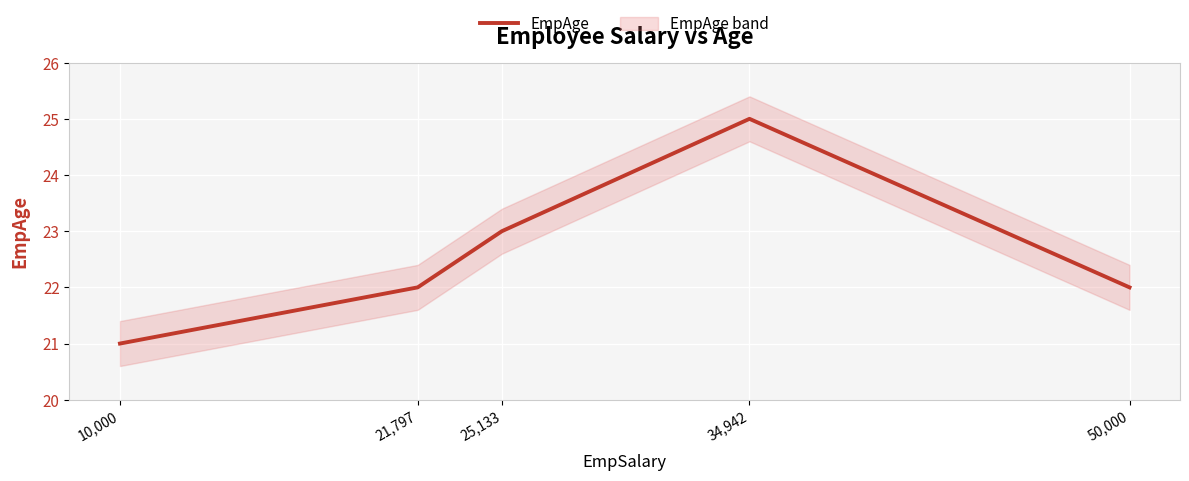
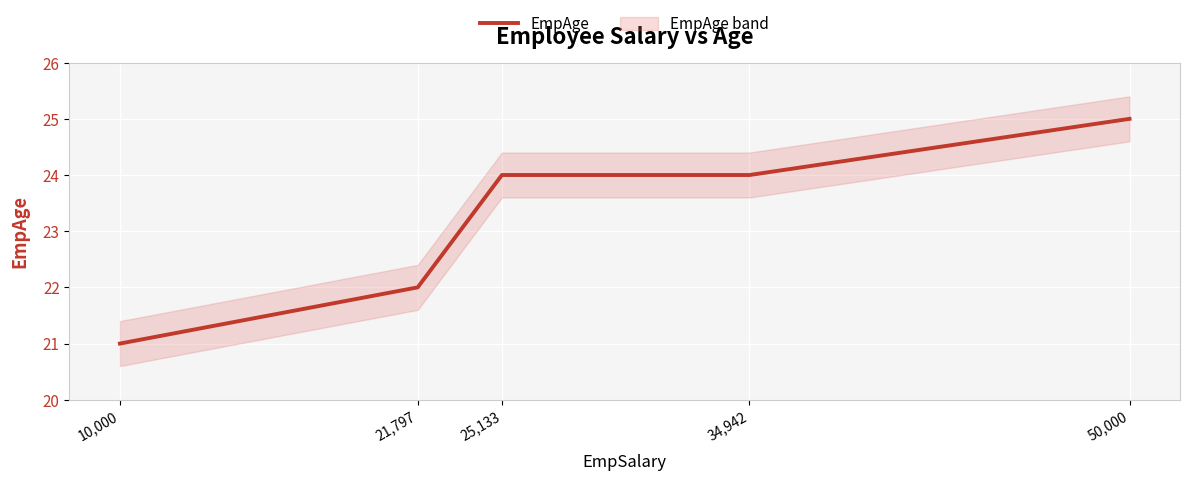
  {
    "EmpAge": {
      "10,000": 21,
      "21,797": 22,
-     "25,133": 23,
-     "34,942": 25,
-     "50,000": 22
+     "25,133": 24,
+     "34,942": 24,
+     "50,000": 25
    }
  }
